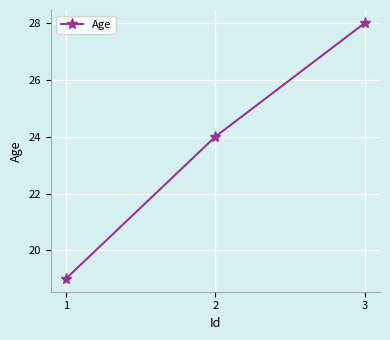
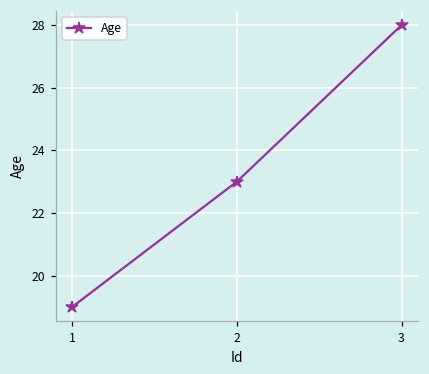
  {
    "1": 19,
-   "2": 24,
+   "2": 23,
    "3": 28
  }
